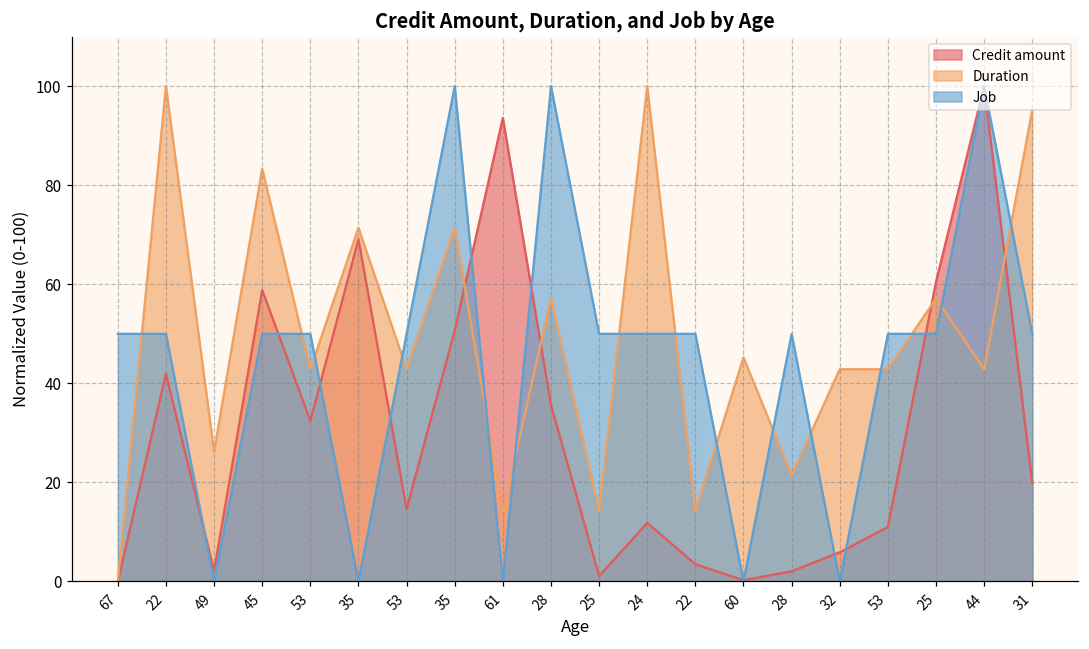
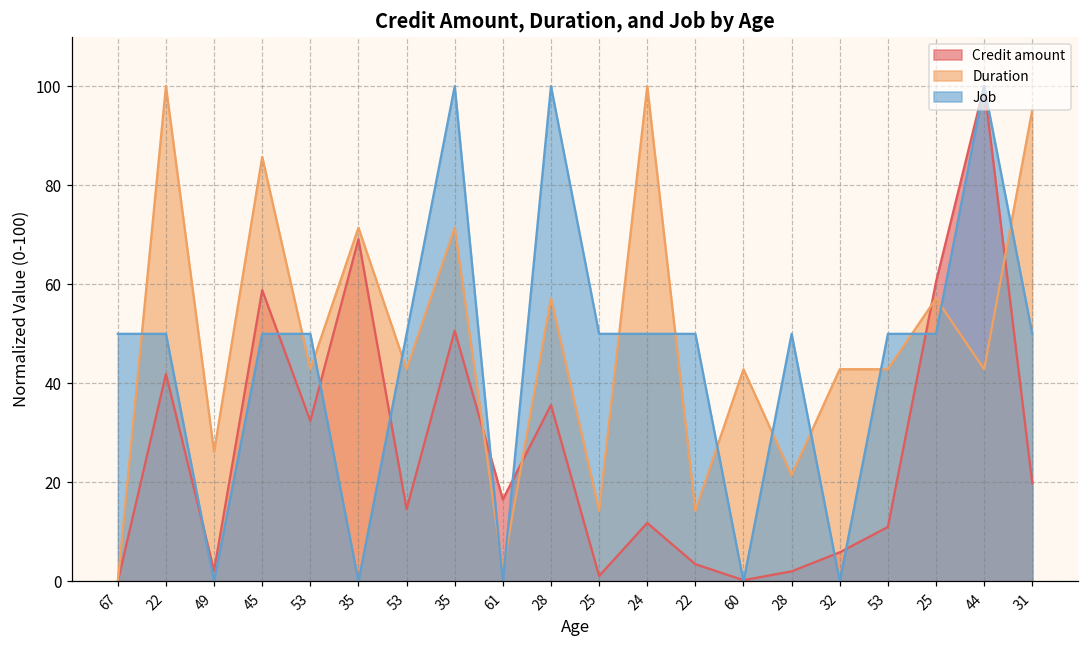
  {
    "Credit amount": {
      "49": 2,
      "45": 59,
-     "61": 94,
+     "61": 17,
      "24": 12,
      "32": 6,
      "31": 20
    },
    "Duration": {
      "49": 26,
-     "45": 83,
-     "61": 14,
+     "45": 86,
+     "61": 2,
      "24": 100,
-     "60": 45,
+     "60": 43,
      "32": 43,
      "44": 43
    },
    "Job": {
      "67": 50,
      "49": 0,
      "45": 50,
      "61": 0,
      "24": 50,
      "32": 0,
      "31": 50
    }
  }
